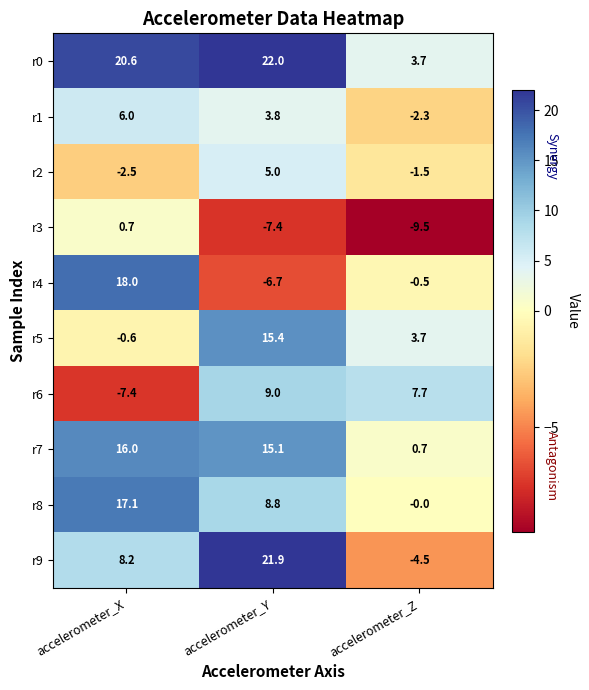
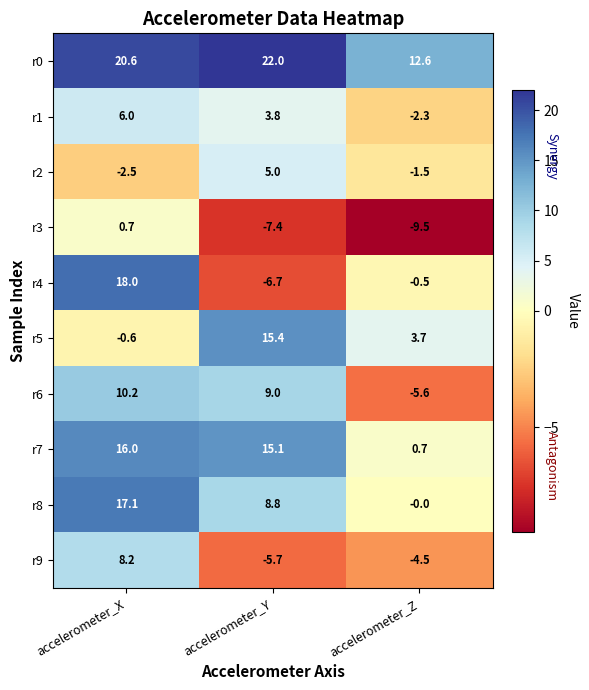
  {
    "r0": {
      "accelerometer_X": 20.6,
      "accelerometer_Y": 22.0,
-     "accelerometer_Z": 3.7
+     "accelerometer_Z": 12.6
    },
    "r1": {
      "accelerometer_X": 6.0,
      "accelerometer_Y": 3.8,
      "accelerometer_Z": -2.3
    },
    "r2": {
      "accelerometer_X": -2.5,
      "accelerometer_Y": 5.0,
      "accelerometer_Z": -1.5
    },
    "r3": {
      "accelerometer_X": 0.7,
      "accelerometer_Y": -7.4,
      "accelerometer_Z": -9.5
    },
    "r4": {
      "accelerometer_X": 18.0,
      "accelerometer_Y": -6.7,
      "accelerometer_Z": -0.5
    },
    "r5": {
      "accelerometer_X": -0.6,
      "accelerometer_Y": 15.4,
      "accelerometer_Z": 3.7
    },
    "r6": {
-     "accelerometer_X": -7.4,
+     "accelerometer_X": 10.2,
      "accelerometer_Y": 9.0,
-     "accelerometer_Z": 7.7
+     "accelerometer_Z": -5.6
    },
    "r7": {
      "accelerometer_X": 16.0,
      "accelerometer_Y": 15.1,
      "accelerometer_Z": 0.7
    },
    "r8": {
      "accelerometer_X": 17.1,
      "accelerometer_Y": 8.8,
      "accelerometer_Z": -0.0
    },
    "r9": {
      "accelerometer_X": 8.2,
-     "accelerometer_Y": 21.9,
+     "accelerometer_Y": -5.7,
      "accelerometer_Z": -4.5
    }
  }
